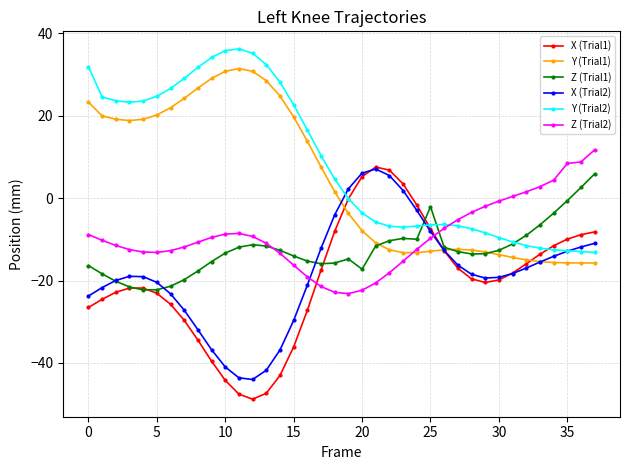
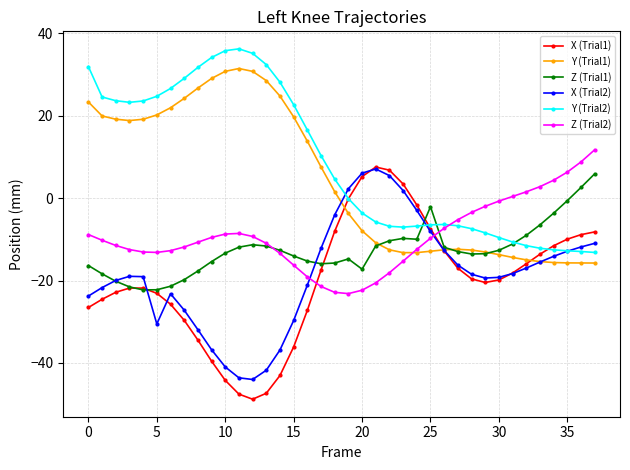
  {
    "X (Trial1)": {
      "0": -27,
      "5": -23,
      "10": -44,
      "15": -36,
      "20": 5,
      "25": -7,
      "35": -10
    },
    "Y (Trial1)": {
      "0": 23,
      "5": 20,
      "10": 31,
      "15": 20,
      "20": -8,
      "25": -13,
      "30": -14,
      "35": -16
    },
    "Z (Trial1)": {
      "0": -16,
      "5": -22,
      "10": -13,
      "15": -14,
      "20": -17,
      "25": -2,
      "30": -13,
      "35": -1
    },
    "X (Trial2)": {
      "0": -24,
-     "5": -20,
+     "5": -31,
      "10": -41,
      "15": -30,
      "20": 6,
      "25": -8
    },
    "Y (Trial2)": {
      "0": 32,
      "5": 25,
      "10": 36,
      "15": 23,
      "20": -4,
      "25": -6,
      "30": -10
    },
    "Z (Trial2)": {
      "0": -9,
      "5": -13,
      "10": -9,
      "15": -16,
      "20": -22,
      "25": -10,
      "30": -1,
-     "35": 8
+     "35": 6
    }
  }
